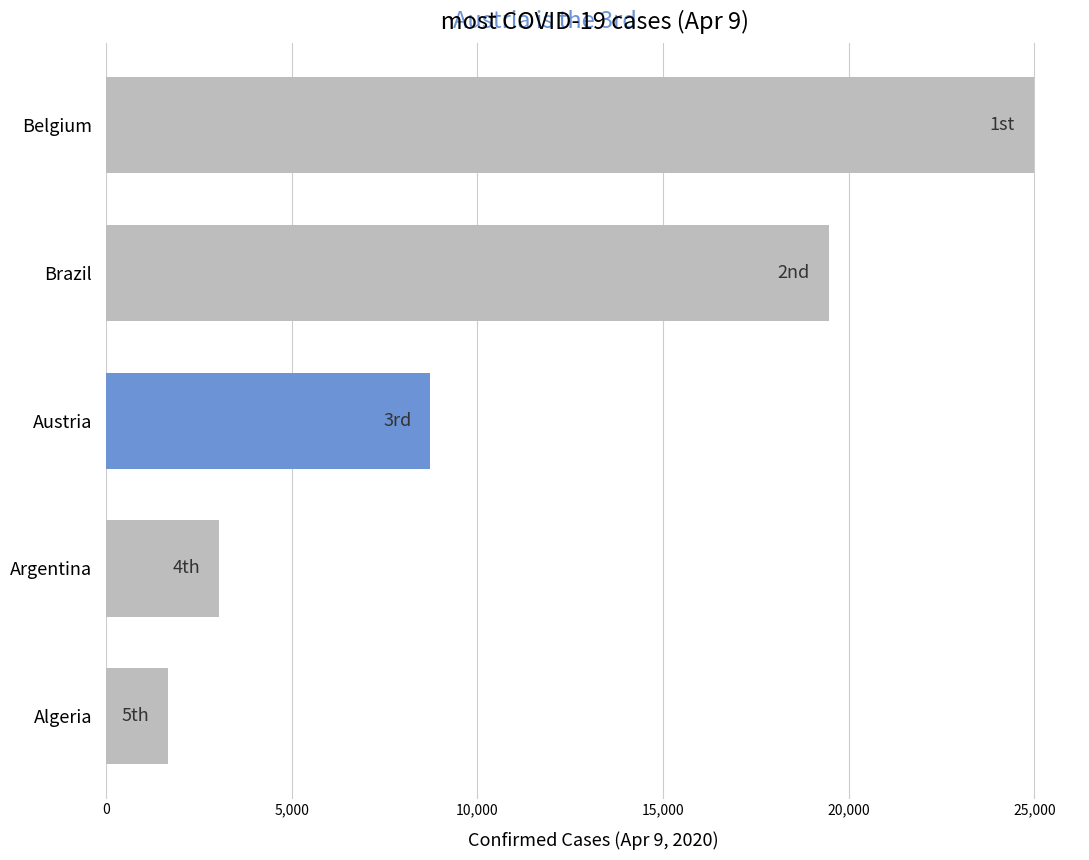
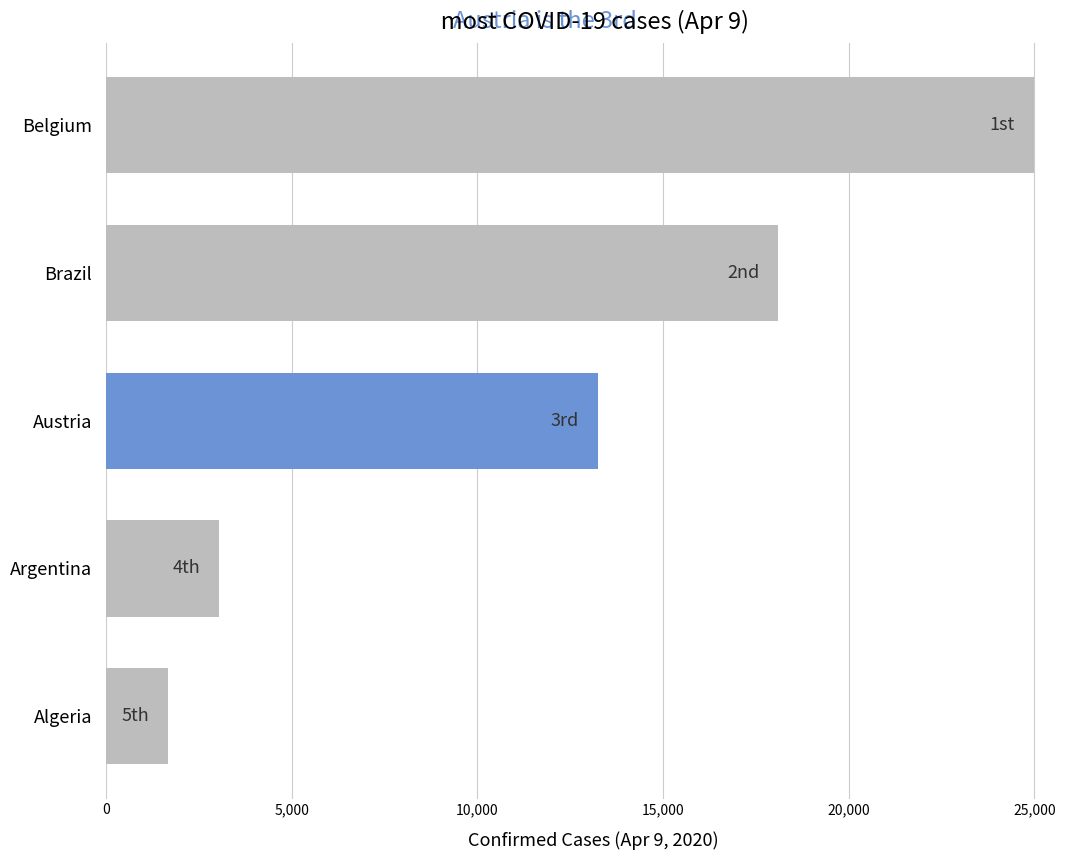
  {
-   "Brazil": "19,500",
-   "Austria": "8,700"
+   "Brazil": "18,100",
+   "Austria": "13,200"
  }
